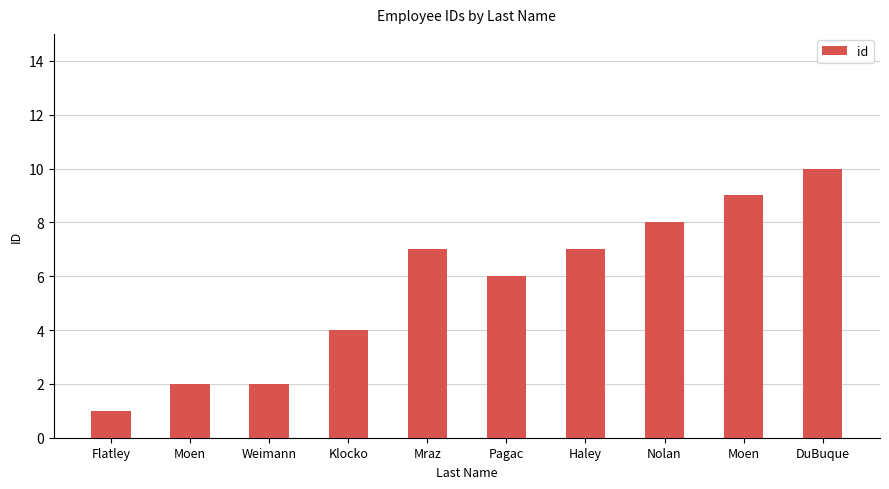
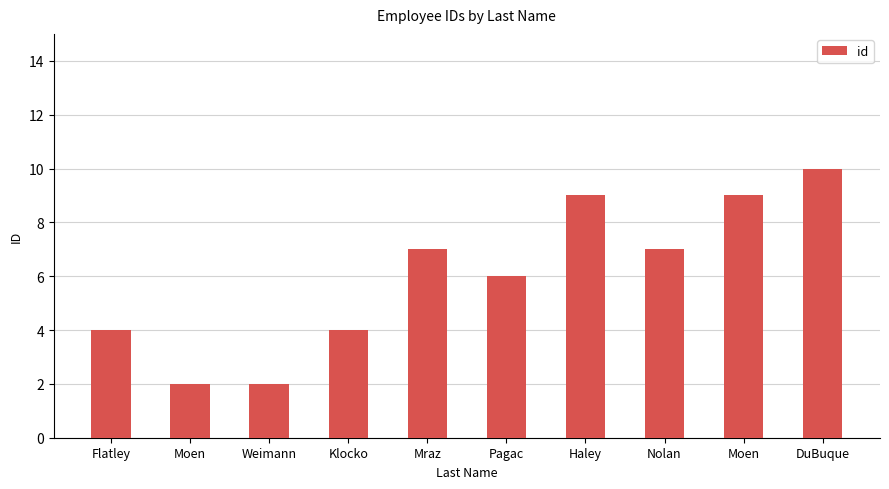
  {
-   "Flatley": 1,
+   "Flatley": 4,
    "Weimann": 2,
    "Klocko": 4,
    "Mraz": 7,
    "Pagac": 6,
-   "Haley": 7,
-   "Nolan": 8,
+   "Haley": 9,
+   "Nolan": 7,
    "DuBuque": 10
  }
